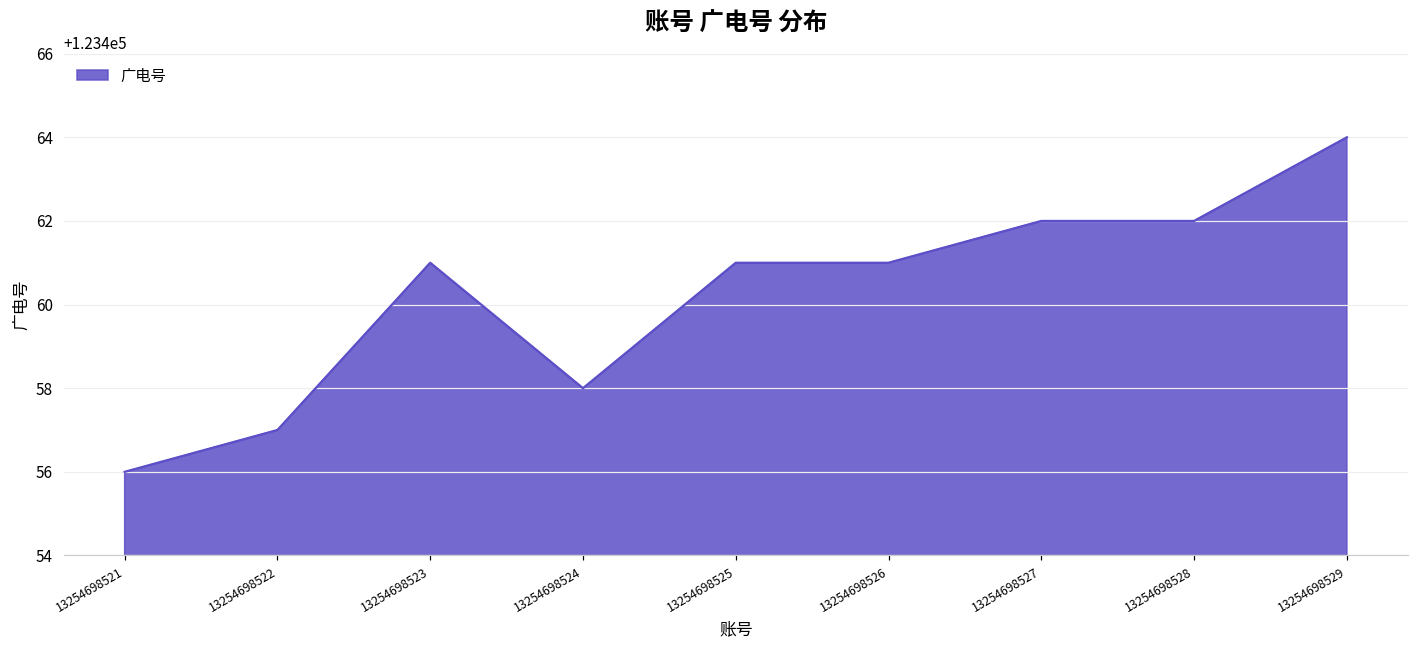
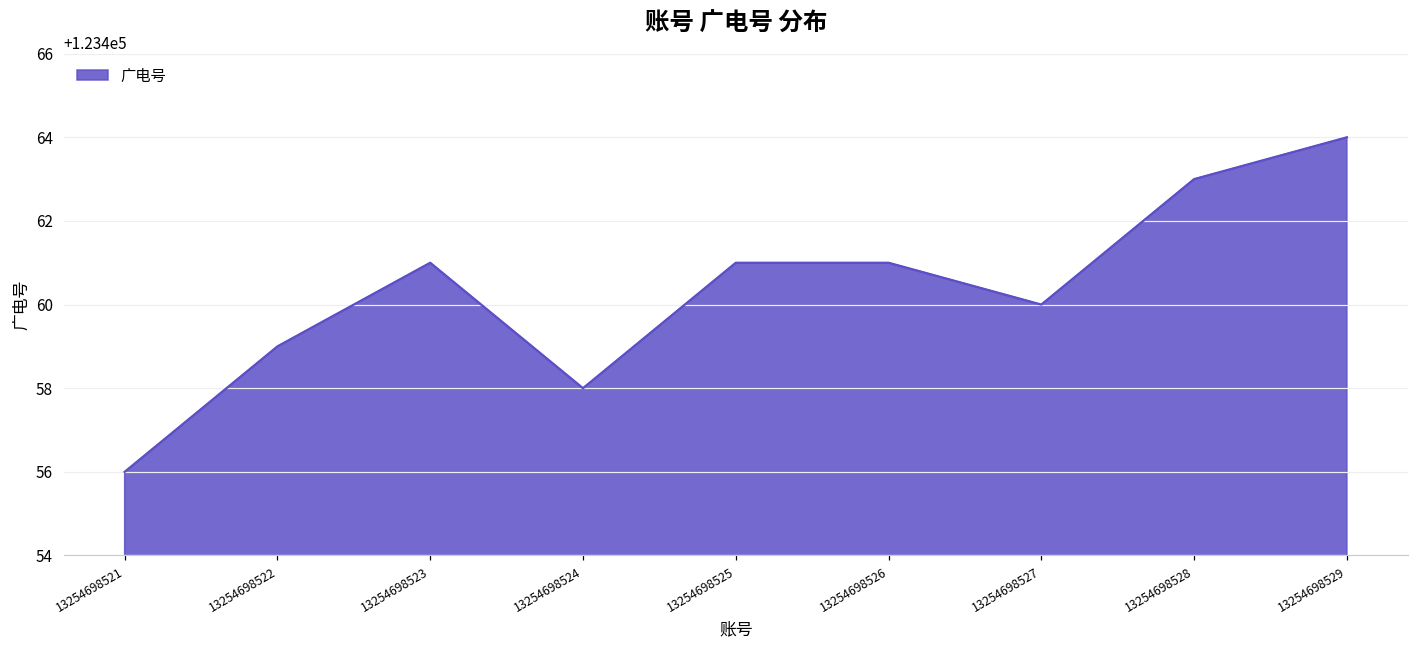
  {
    "13254698521": 123456,
-   "13254698522": 123457,
+   "13254698522": 123459,
    "13254698523": 123461,
    "13254698524": 123458,
    "13254698525": 123461,
    "13254698526": 123461,
-   "13254698527": 123462,
-   "13254698528": 123462,
+   "13254698527": 123460,
+   "13254698528": 123463,
    "13254698529": 123464
  }
